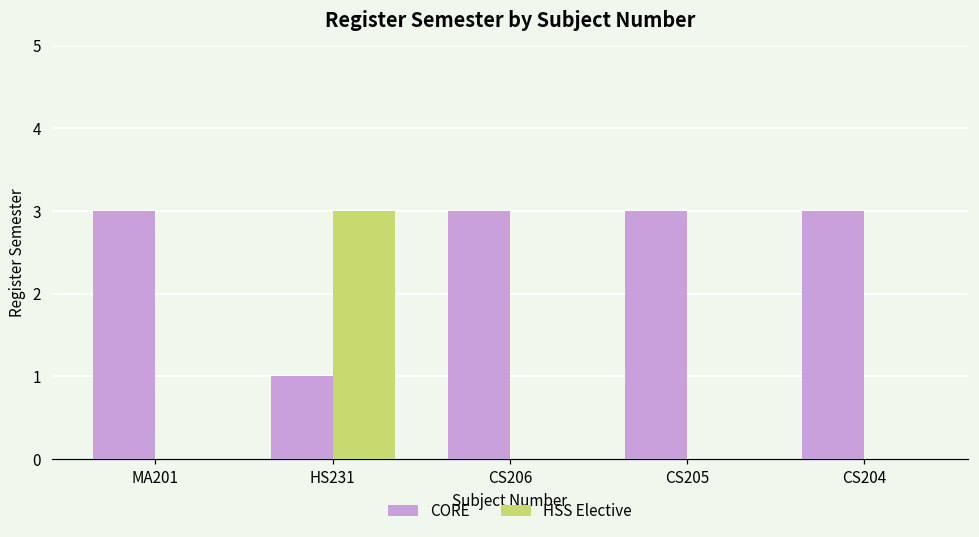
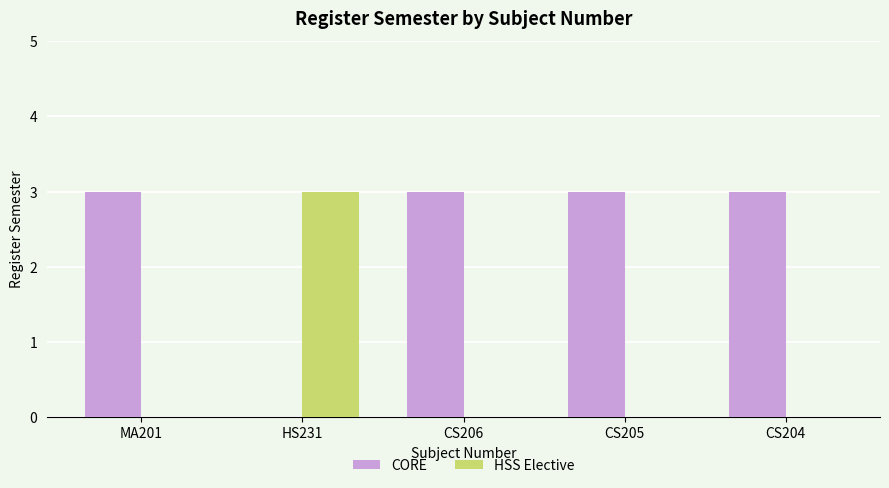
  {
    "CORE": {
      "MA201": 3,
-     "HS231": 1,
+     "HS231": 0,
      "CS206": 3,
      "CS205": 3,
      "CS204": 3
    },
    "HSS Elective": {
      "MA201": 0,
      "HS231": 3,
      "CS206": 0,
      "CS205": 0,
      "CS204": 0
    }
  }
